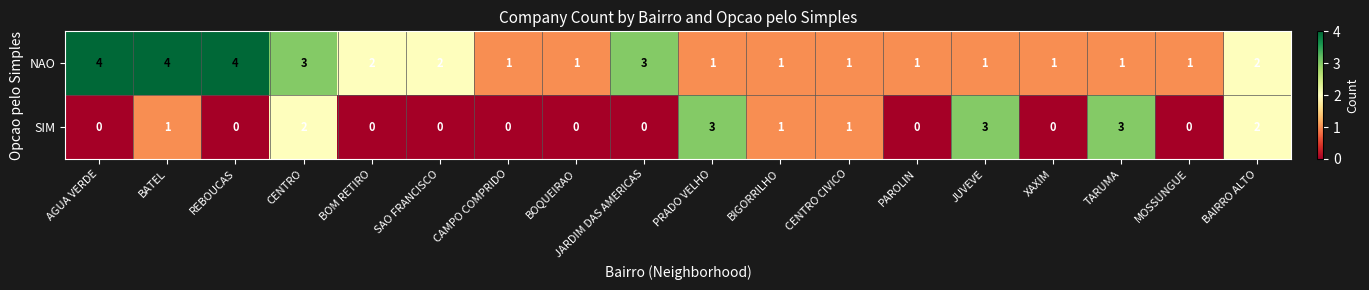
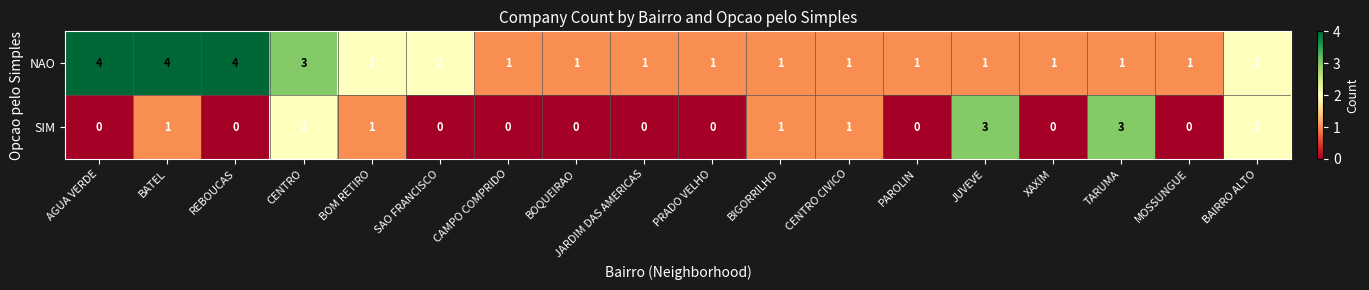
  {
    "NAO": {
      "AGUA VERDE": 4,
      "BATEL": 4,
      "REBOUCAS": 4,
      "CENTRO": 3,
      "BOM RETIRO": 2,
      "SAO FRANCISCO": 2,
      "CAMPO COMPRIDO": 1,
      "BOQUEIRAO": 1,
-     "JARDIM DAS AMERICAS": 3,
+     "JARDIM DAS AMERICAS": 1,
      "PRADO VELHO": 1,
      "BIGORRILHO": 1,
      "CENTRO CIVICO": 1,
      "PAROLIN": 1,
      "JUVEVE": 1,
      "XAXIM": 1,
      "TARUMA": 1,
      "MOSSUNGUE": 1,
      "BAIRRO ALTO": 2
    },
    "SIM": {
      "AGUA VERDE": 0,
      "BATEL": 1,
      "REBOUCAS": 0,
      "CENTRO": 2,
-     "BOM RETIRO": 0,
+     "BOM RETIRO": 1,
      "SAO FRANCISCO": 0,
      "CAMPO COMPRIDO": 0,
      "BOQUEIRAO": 0,
      "JARDIM DAS AMERICAS": 0,
-     "PRADO VELHO": 3,
+     "PRADO VELHO": 0,
      "BIGORRILHO": 1,
      "CENTRO CIVICO": 1,
      "PAROLIN": 0,
      "JUVEVE": 3,
      "XAXIM": 0,
      "TARUMA": 3,
      "MOSSUNGUE": 0,
      "BAIRRO ALTO": 2
    }
  }
